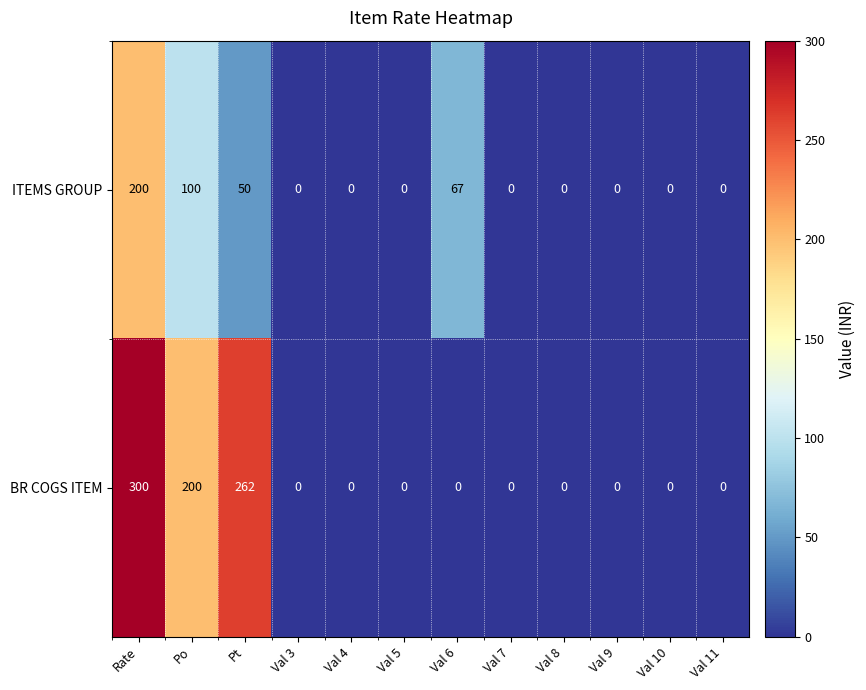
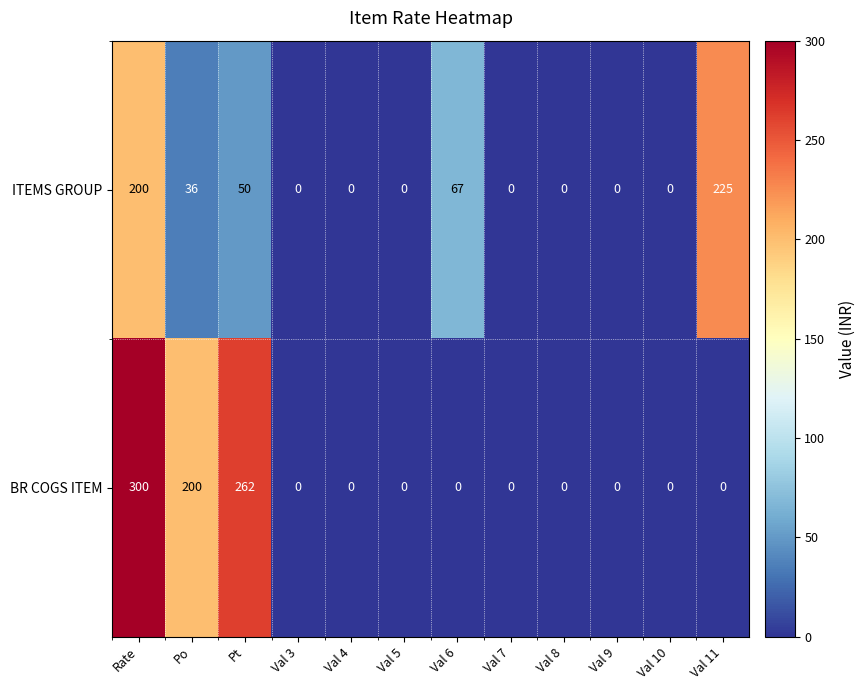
  {
    "ITEMS GROUP": {
      "Rate": 200,
-     "Po": 100,
+     "Po": 36,
      "Pt": 50,
      "Val 3": 0,
      "Val 4": 0,
      "Val 5": 0,
      "Val 6": 67,
      "Val 7": 0,
      "Val 8": 0,
      "Val 9": 0,
      "Val 10": 0,
-     "Val 11": 0
+     "Val 11": 225
    },
    "BR COGS ITEM": {
      "Rate": 300,
      "Po": 200,
      "Pt": 262,
      "Val 3": 0,
      "Val 4": 0,
      "Val 5": 0,
      "Val 6": 0,
      "Val 7": 0,
      "Val 8": 0,
      "Val 9": 0,
      "Val 10": 0,
      "Val 11": 0
    }
  }
